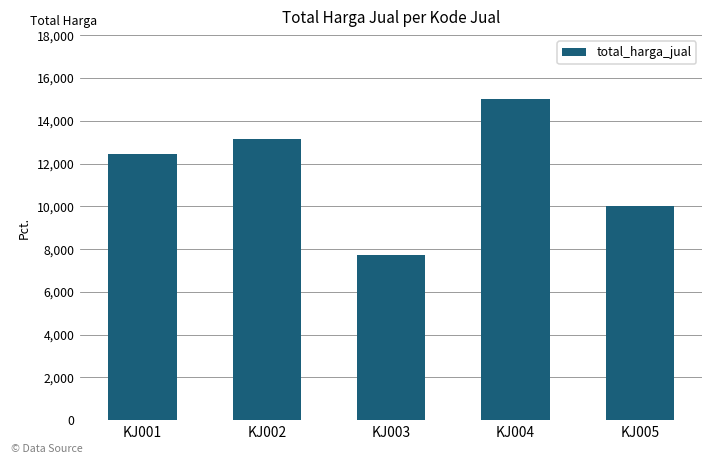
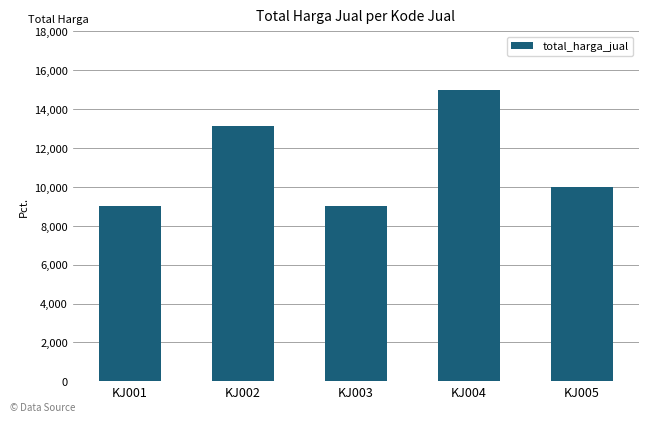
  {
-   "KJ001": "12,400",
+   "KJ001": "9,000",
    "KJ002": "13,100",
-   "KJ003": "7,700",
+   "KJ003": "9,000",
    "KJ004": "15,000",
    "KJ005": "10,000"
  }
